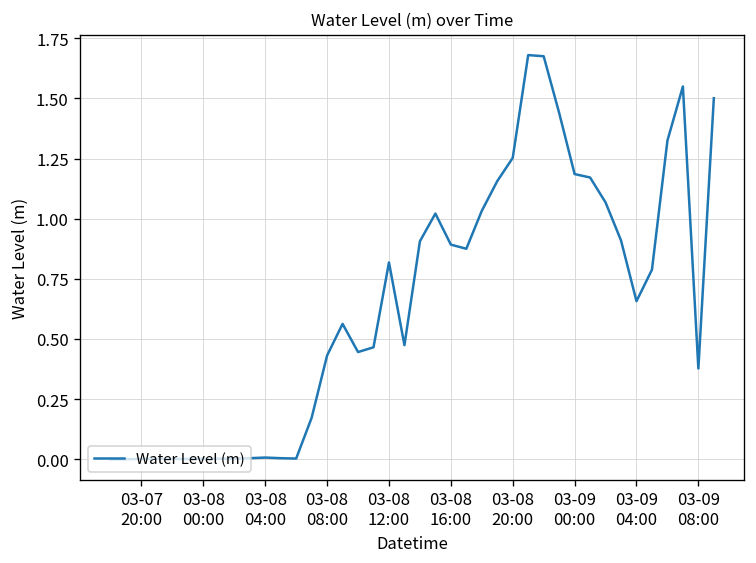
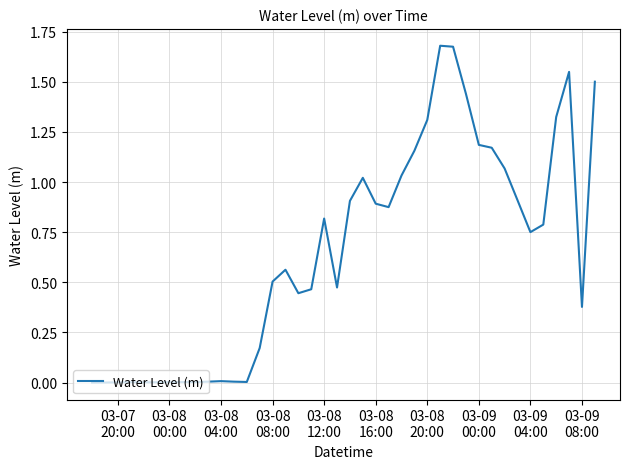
  {
    "03-08 04:00": 0.01,
-   "03-08 08:00": 0.43,
+   "03-08 08:00": 0.50,
    "03-08 12:00": 0.82,
    "03-08 16:00": 0.89,
-   "03-08 20:00": 1.25,
+   "03-08 20:00": 1.31,
    "03-09 00:00": 1.19,
-   "03-09 04:00": 0.66,
+   "03-09 04:00": 0.75,
    "03-09 08:00": 0.38
  }
